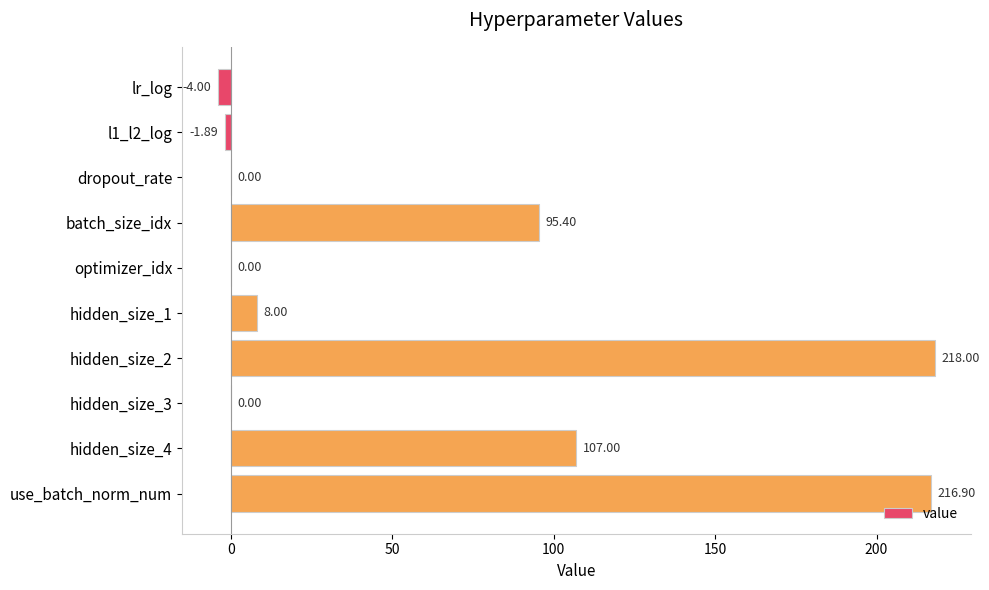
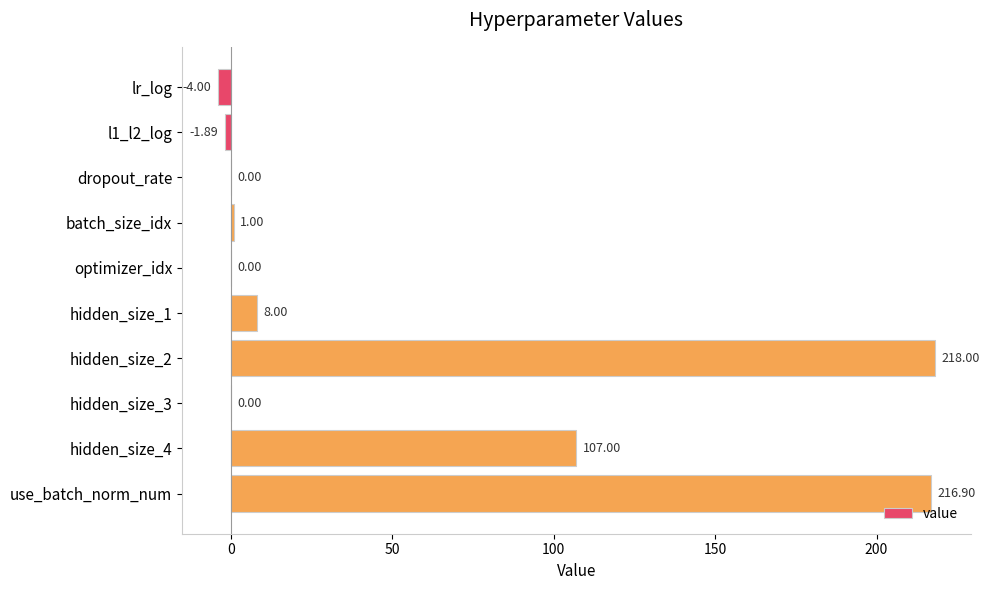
  {
    "lr_log": -4.00,
    "l1_l2_log": -1.89,
    "dropout_rate": 0.00,
-   "batch_size_idx": 95.40,
+   "batch_size_idx": 1.00,
    "optimizer_idx": 0.00,
    "hidden_size_1": 8.00,
    "hidden_size_2": 218.00,
    "hidden_size_3": 0.00,
    "hidden_size_4": 107.00,
    "use_batch_norm_num": 216.90
  }
